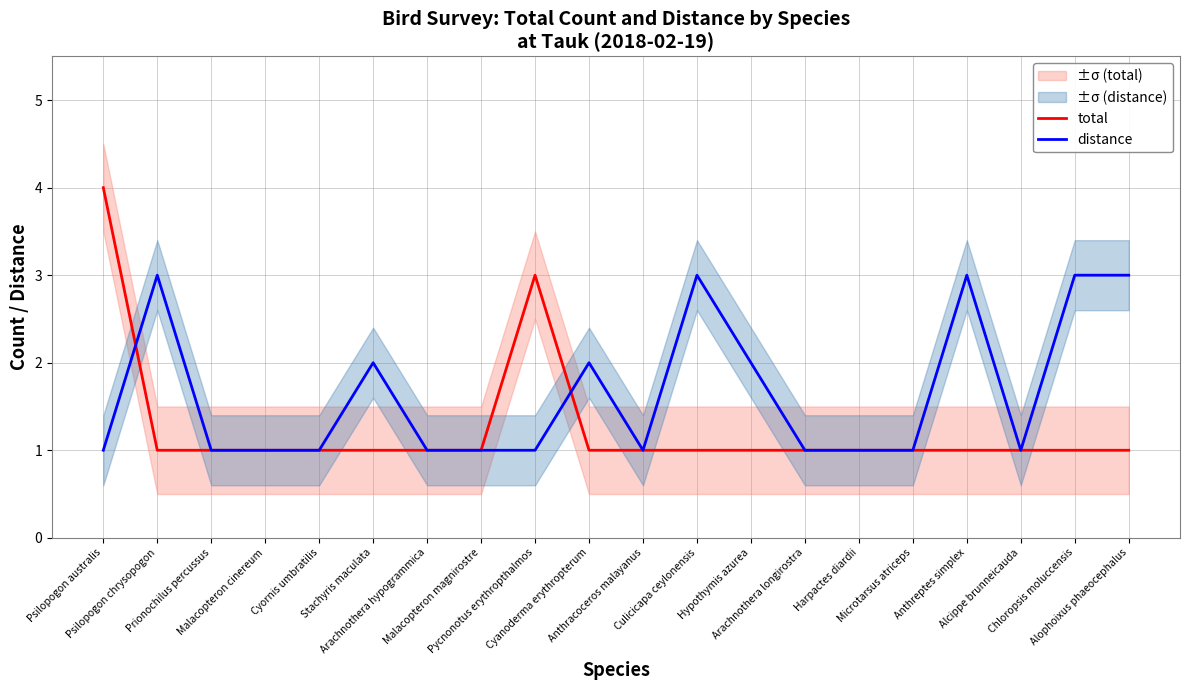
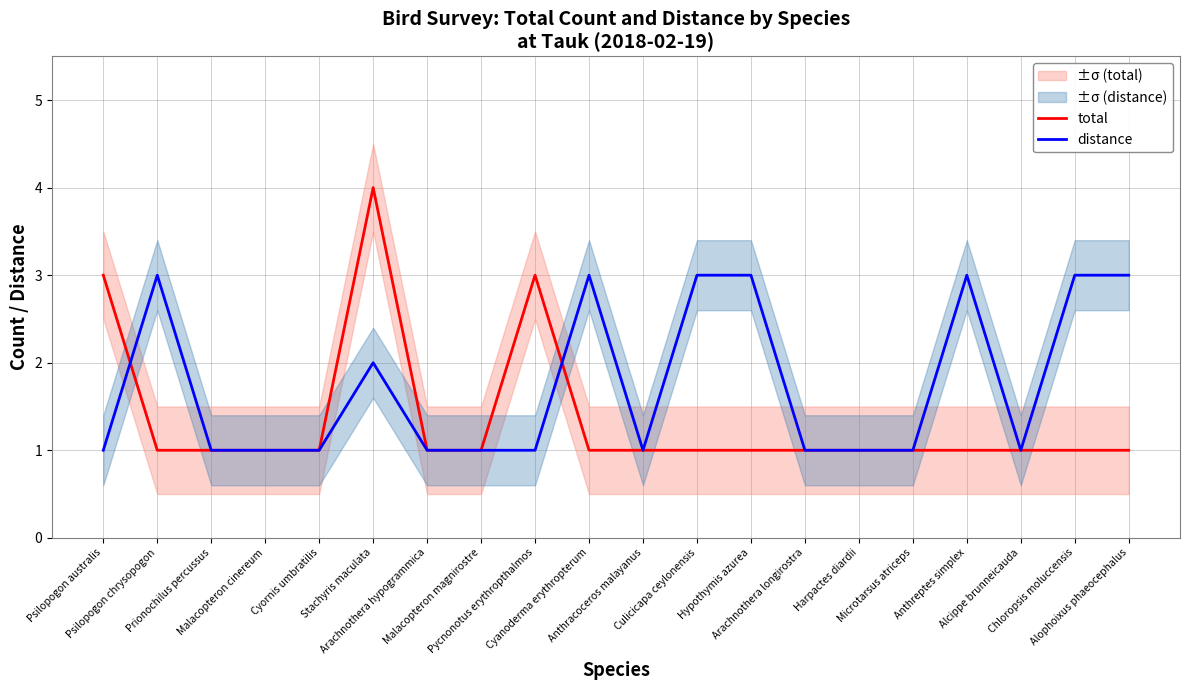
  {
    "total": {
-     "Psilopogon australis": 4,
+     "Psilopogon australis": 3,
      "Psilopogon chrysopogon": 1,
-     "Stachyris maculata": 1,
+     "Stachyris maculata": 4,
      "Pycnonotus erythropthalmos": 3,
      "Cyanoderma erythropterum": 1,
      "Culicicapa ceylonensis": 1,
      "Hypothymis azurea": 1,
      "Anthreptes simplex": 1,
      "Chloropsis moluccensis": 1,
      "Alophoixus phaeocephalus": 1
    },
    "distance": {
      "Psilopogon australis": 1,
      "Psilopogon chrysopogon": 3,
      "Stachyris maculata": 2,
      "Pycnonotus erythropthalmos": 1,
-     "Cyanoderma erythropterum": 2,
+     "Cyanoderma erythropterum": 3,
      "Culicicapa ceylonensis": 3,
-     "Hypothymis azurea": 2,
+     "Hypothymis azurea": 3,
      "Anthreptes simplex": 3,
      "Chloropsis moluccensis": 3,
      "Alophoixus phaeocephalus": 3
    }
  }
